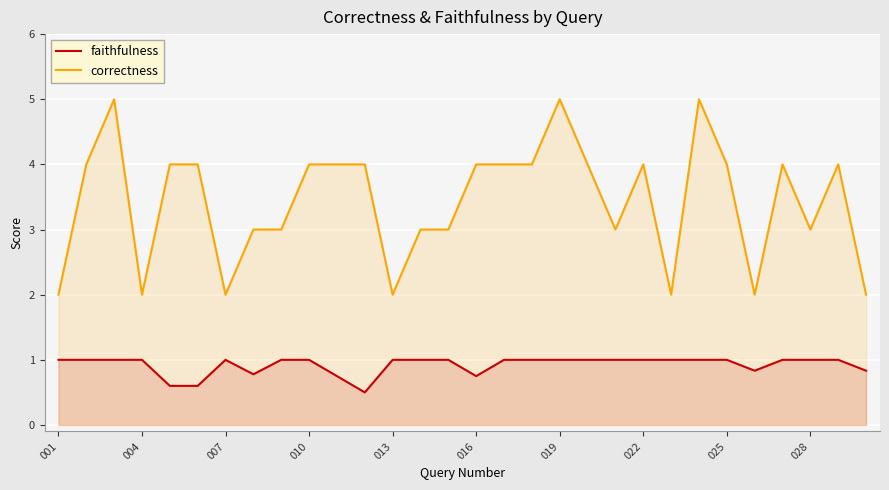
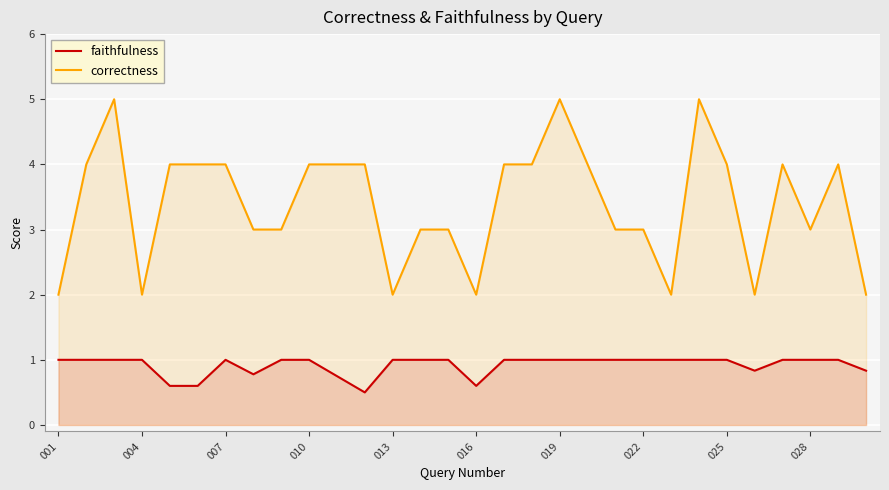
  {
    "faithfulness": {
      "001": 1.0,
      "004": 1.0,
      "007": 1.0,
      "010": 1.0,
      "013": 1.0,
-     "016": 0.8,
+     "016": 0.6,
      "019": 1.0,
      "022": 1.0,
      "025": 1.0,
      "028": 1.0
    },
    "correctness": {
      "001": 2,
      "004": 2,
-     "007": 2,
+     "007": 4,
      "010": 4,
      "013": 2,
-     "016": 4,
+     "016": 2,
      "019": 5,
-     "022": 4,
+     "022": 3,
      "025": 4,
      "028": 3
    }
  }
